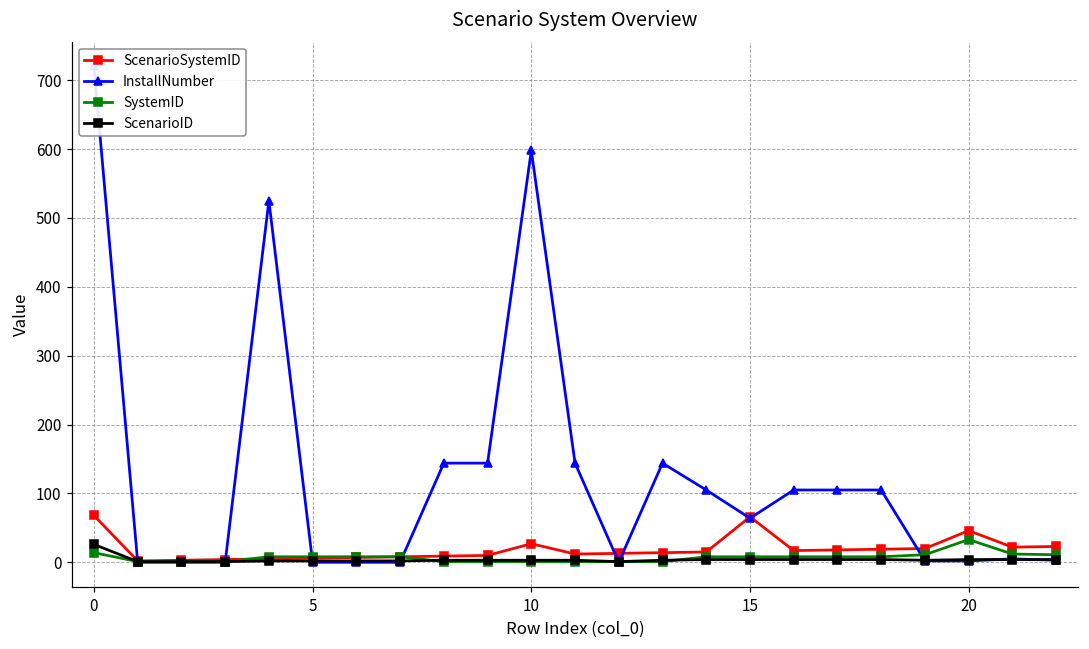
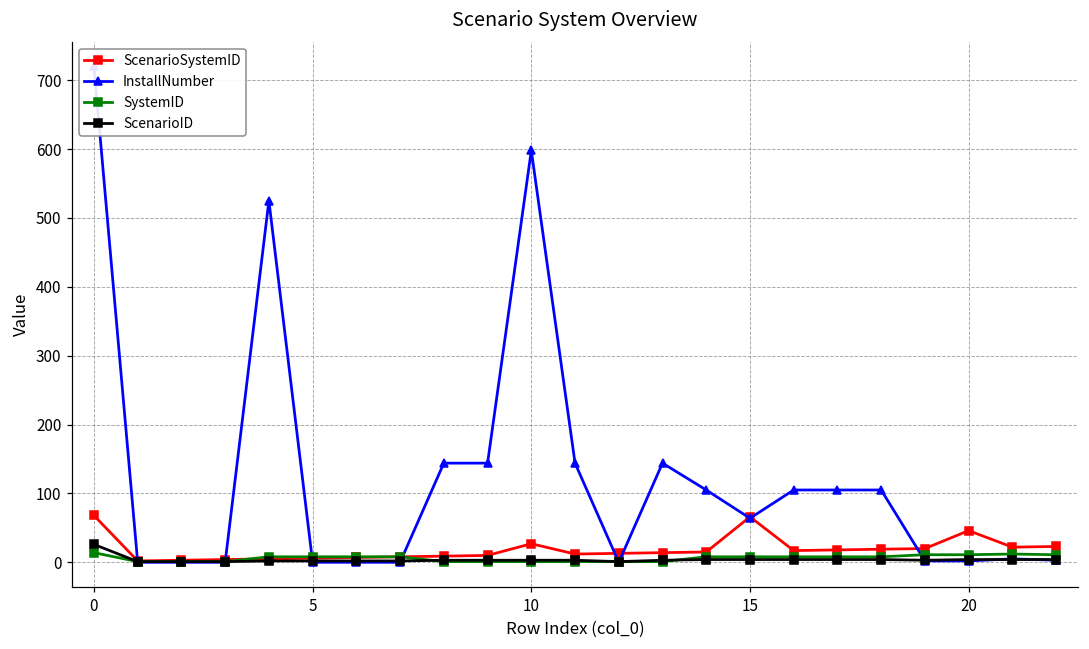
  {
    "ScenarioSystemID": {
      "0": 70,
      "10": 30,
      "20": 50
    },
    "InstallNumber": {
      "10": 600
    },
    "SystemID": {
      "0": 10,
-     "20": 30
+     "20": 10
    },
    "ScenarioID": {
      "0": 30
    }
  }
